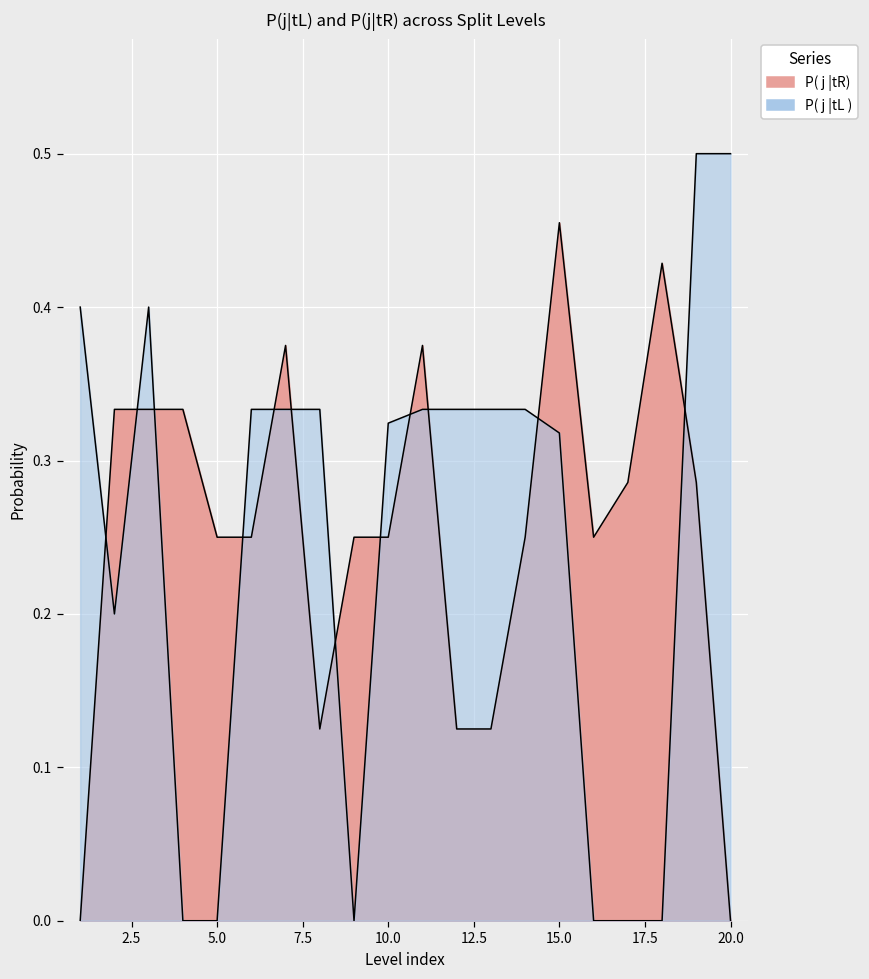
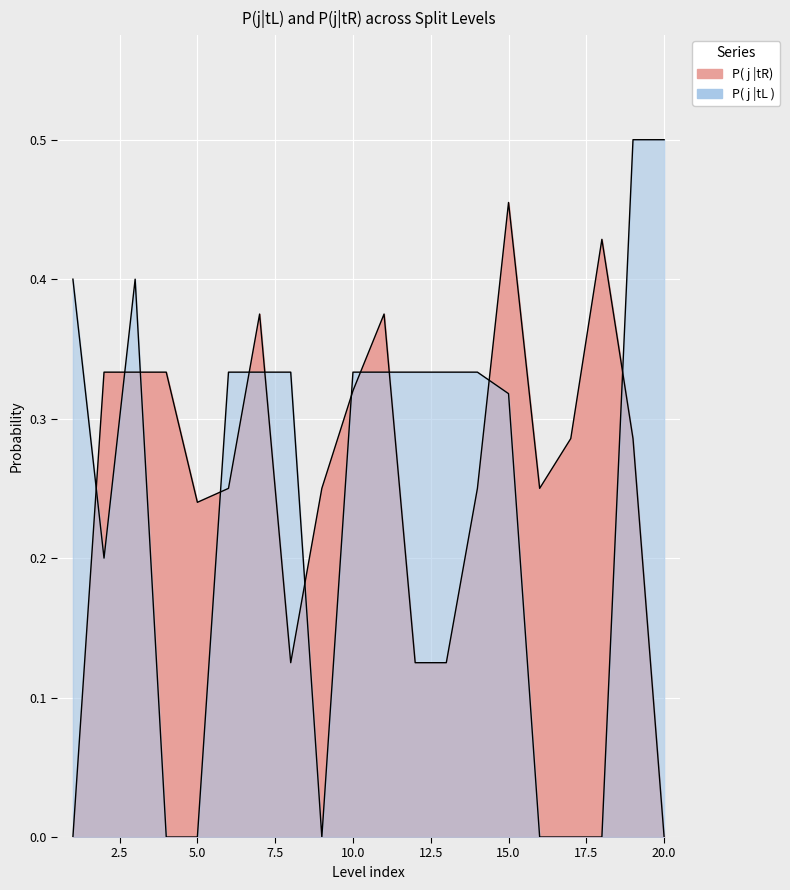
  {
    "P( j |tR)": {
-     "5.0": 0.25,
-     "10.0": 0.25,
+     "5.0": 0.24,
+     "10.0": 0.32,
      "15.0": 0.455,
      "20.0": 0.00
    },
    "P( j |tL )": {
      "5.0": 0.000,
-     "10.0": 0.324,
+     "10.0": 0.333,
      "15.0": 0.318,
      "20.0": 0.500
    }
  }
